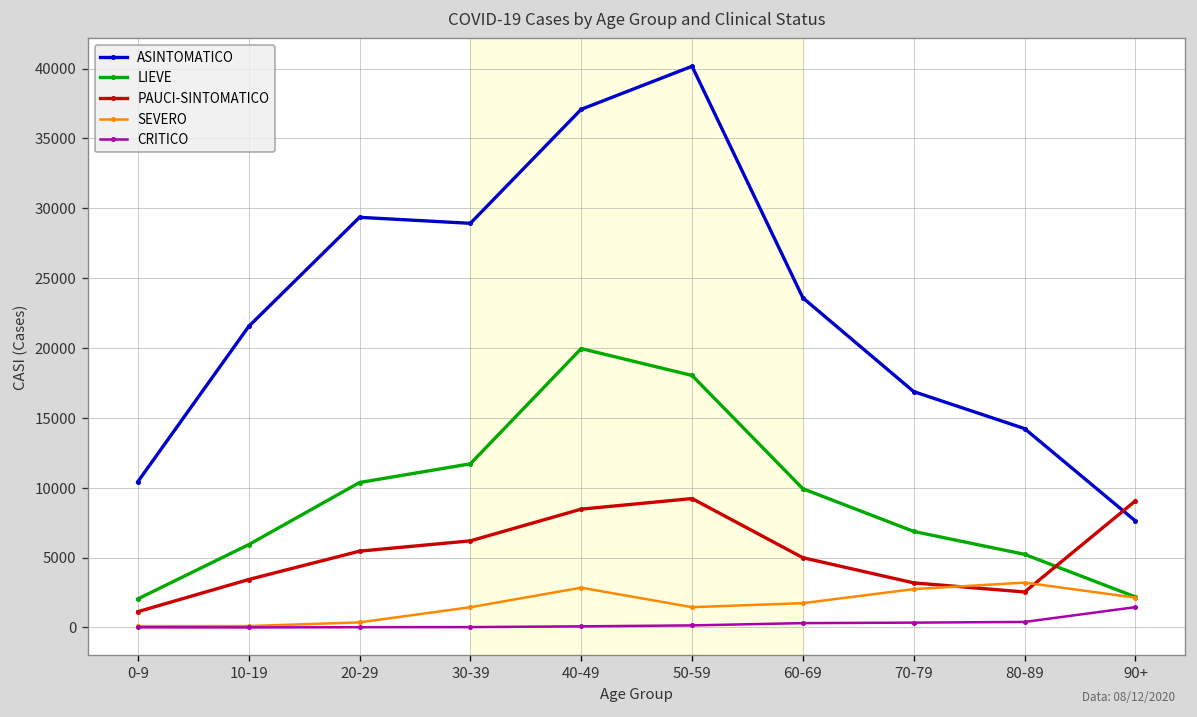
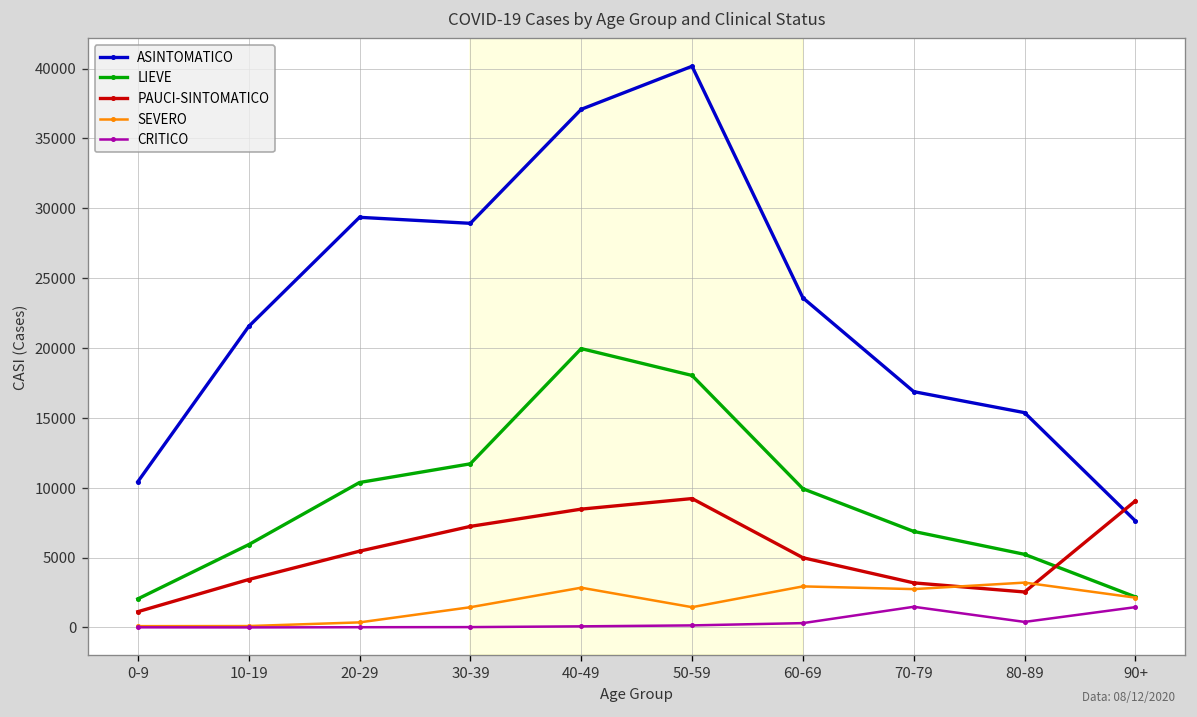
  {
    "ASINTOMATICO": {
      "0-9": 10400,
      "10-19": 21500,
      "20-29": 29400,
      "30-39": 28900,
      "40-49": 37100,
      "50-59": 40200,
      "60-69": 23600,
      "70-79": 16900,
-     "80-89": 14200,
+     "80-89": 15400,
      "90+": 7600
    },
    "LIEVE": {
      "0-9": 2000,
      "10-19": 5900,
      "20-29": 10400,
      "30-39": 11700,
      "40-49": 20000,
      "50-59": 18000,
      "60-69": 9900,
      "70-79": 6900,
      "80-89": 5200
    },
    "PAUCI-SINTOMATICO": {
      "0-9": 1100,
      "10-19": 3400,
      "20-29": 5500,
-     "30-39": 6200,
+     "30-39": 7200,
      "40-49": 8500,
      "50-59": 9200,
      "60-69": 5000,
      "70-79": 3200,
      "80-89": 2500,
      "90+": 9100
    },
    "SEVERO": {
      "20-29": 400,
      "30-39": 1500,
      "40-49": 2800,
      "50-59": 1500,
-     "60-69": 1700,
+     "60-69": 2900,
      "70-79": 2700,
      "80-89": 3200
    },
    "CRITICO": {
      "20-29": 0,
      "30-39": 0,
      "40-49": 100,
      "50-59": 100,
      "60-69": 300,
-     "70-79": 300,
+     "70-79": 1500,
      "80-89": 400,
      "90+": 1500
    }
  }
